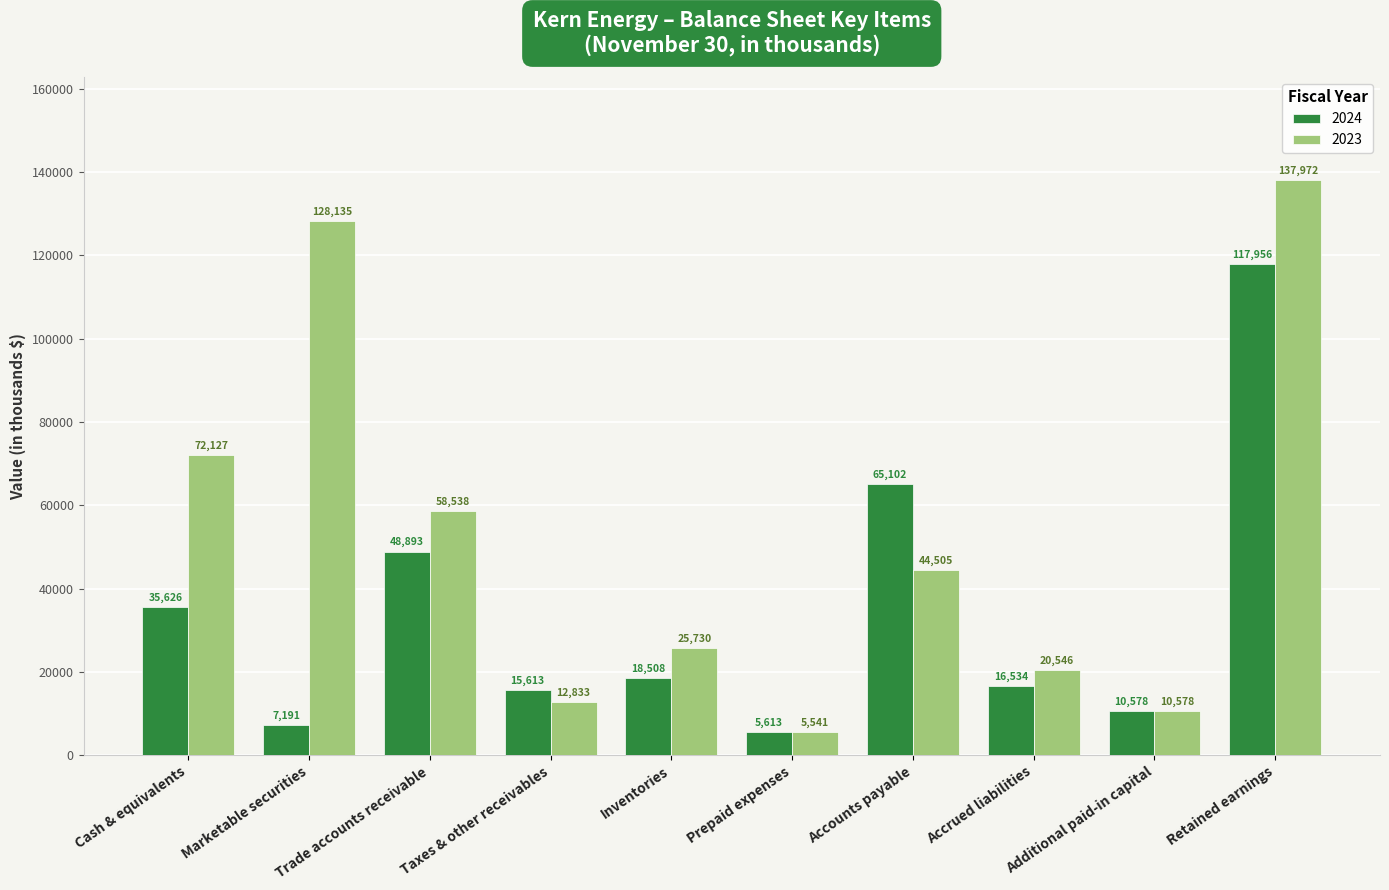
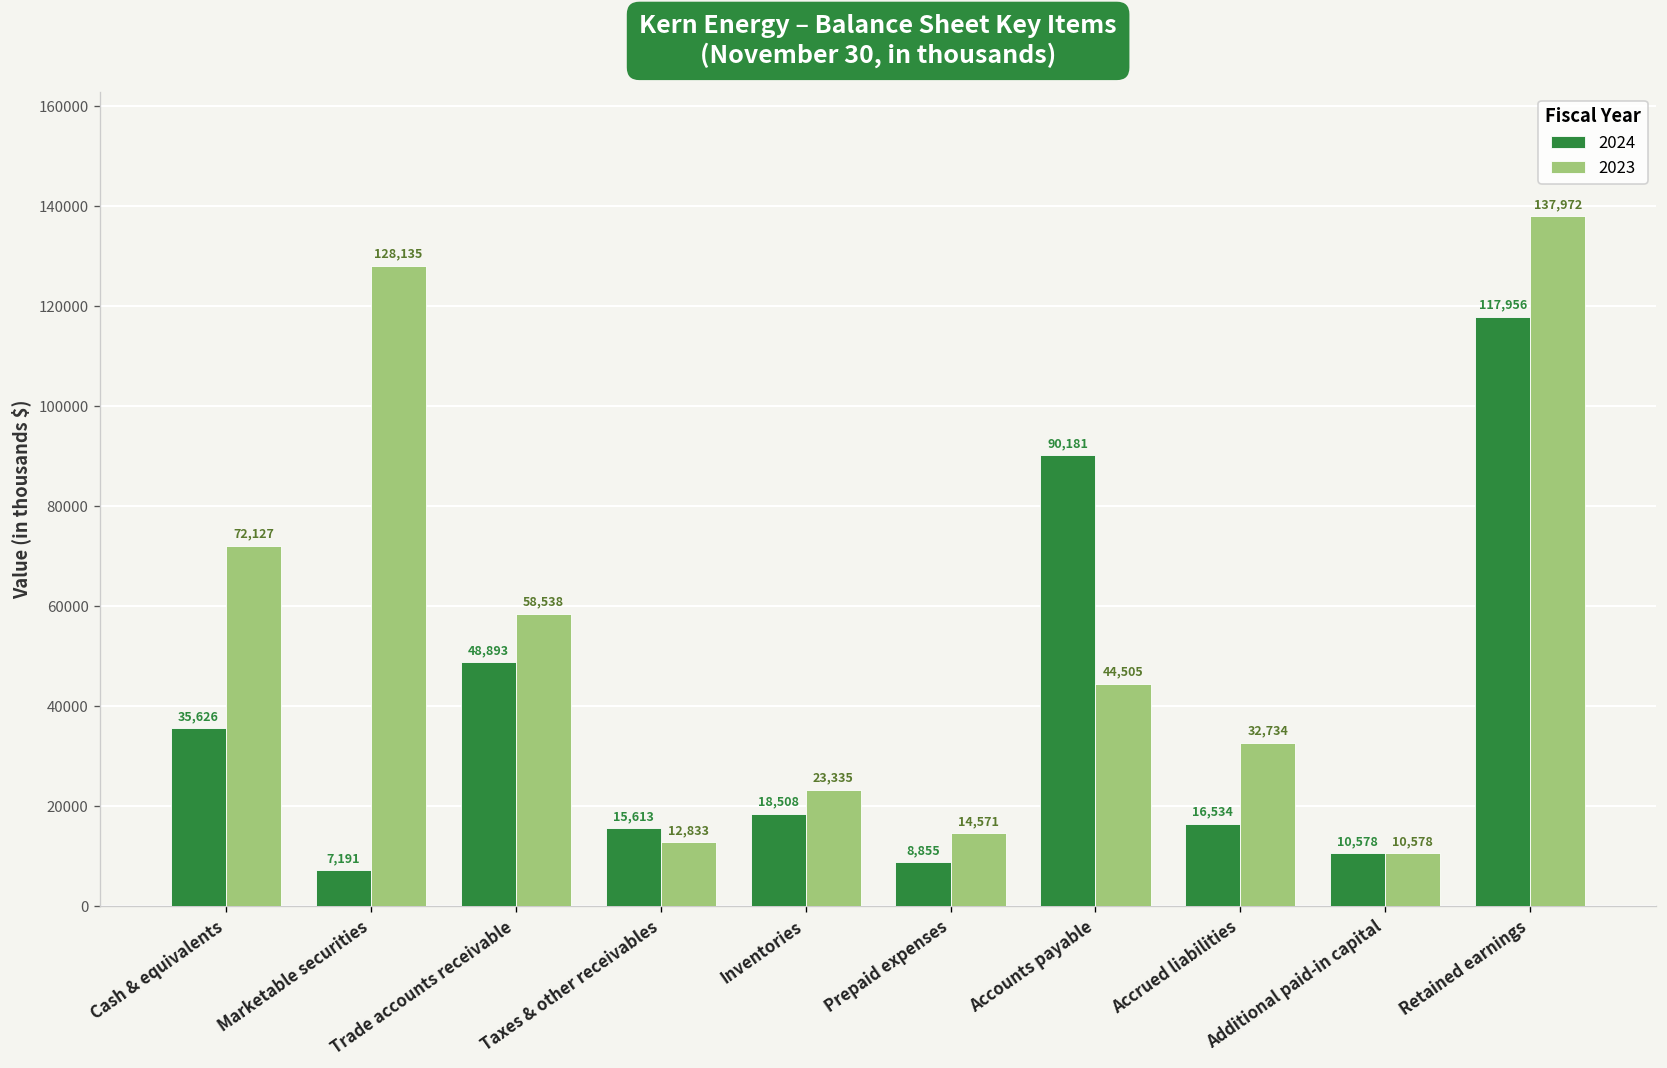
  {
    "2024": {
      "Cash & equivalents": "35,626",
      "Marketable securities": "7,191",
      "Trade accounts receivable": "48,893",
      "Taxes & other receivables": "15,613",
      "Inventories": "18,508",
-     "Prepaid expenses": "5,613",
-     "Accounts payable": "65,102",
+     "Prepaid expenses": "8,855",
+     "Accounts payable": "90,181",
      "Accrued liabilities": "16,534",
      "Additional paid-in capital": "10,578",
      "Retained earnings": "117,956"
    },
    "2023": {
      "Cash & equivalents": "72,127",
      "Marketable securities": "128,135",
      "Trade accounts receivable": "58,538",
      "Taxes & other receivables": "12,833",
-     "Inventories": "25,730",
-     "Prepaid expenses": "5,541",
+     "Inventories": "23,335",
+     "Prepaid expenses": "14,571",
      "Accounts payable": "44,505",
-     "Accrued liabilities": "20,546",
+     "Accrued liabilities": "32,734",
      "Additional paid-in capital": "10,578",
      "Retained earnings": "137,972"
    }
  }
